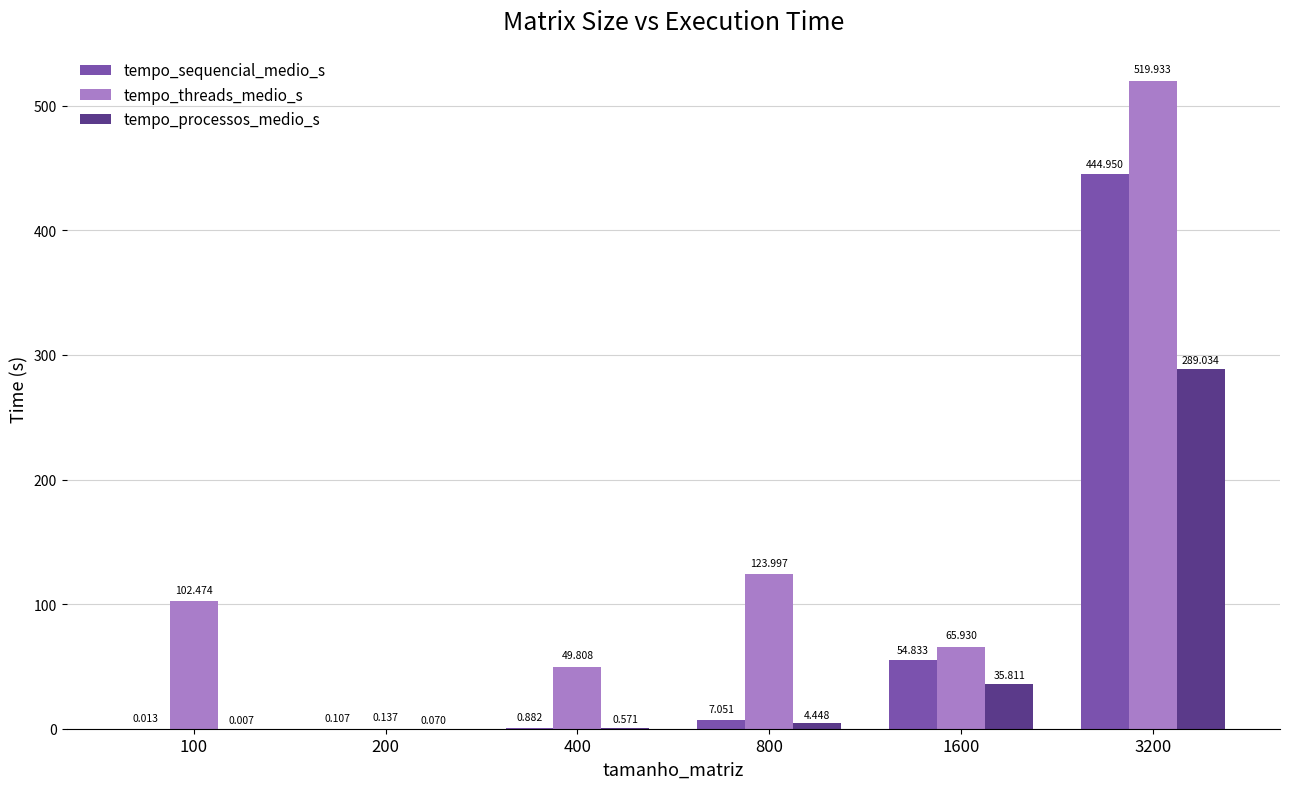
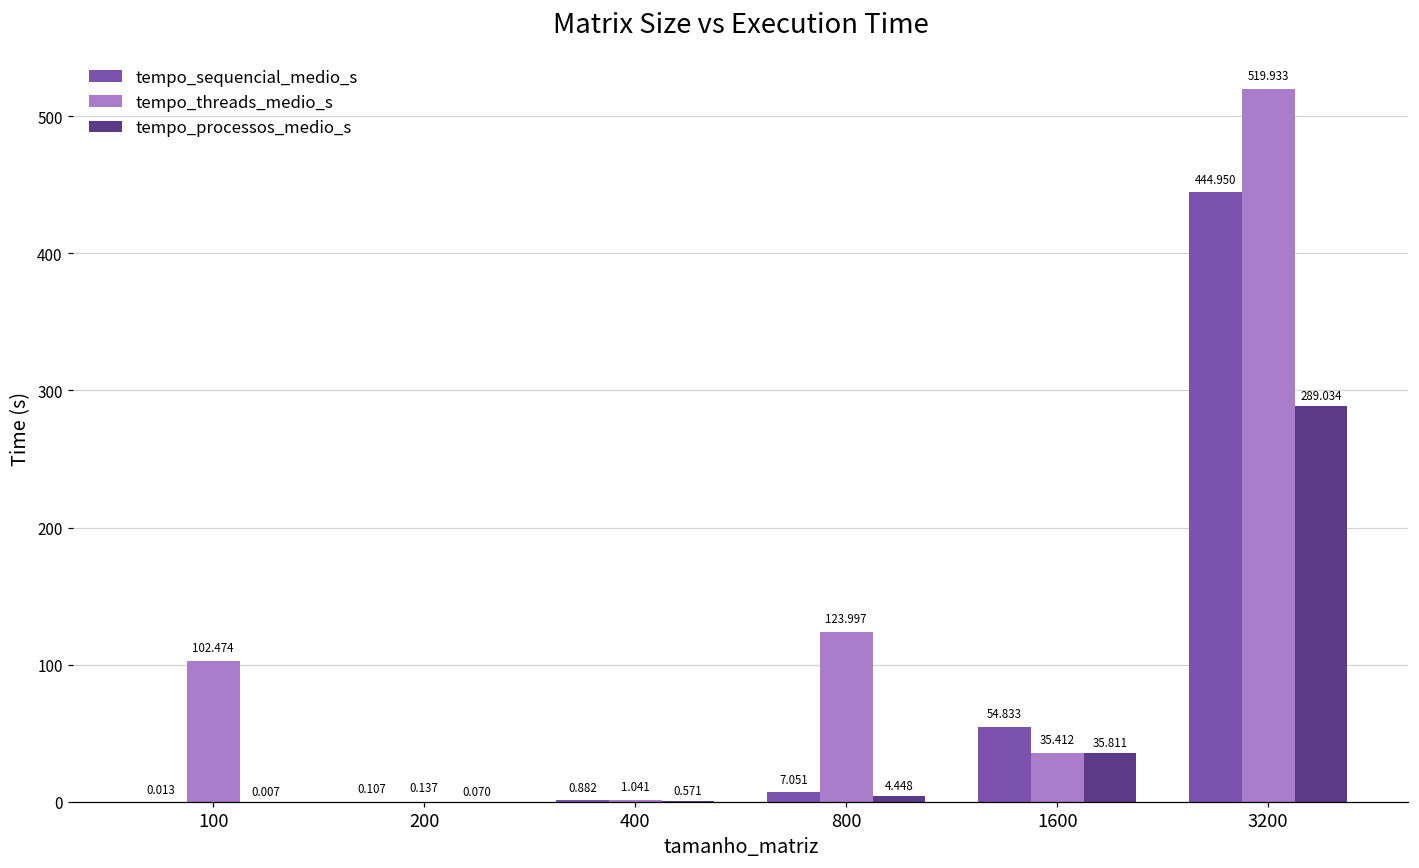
  {
    "tempo_threads_medio_s": {
      "100": 102.474,
      "200": 0.137,
-     "400": 49.808,
+     "400": 1.041,
      "800": 123.997,
-     "1600": 65.930,
+     "1600": 35.412,
      "3200": 519.933
    }
  }
